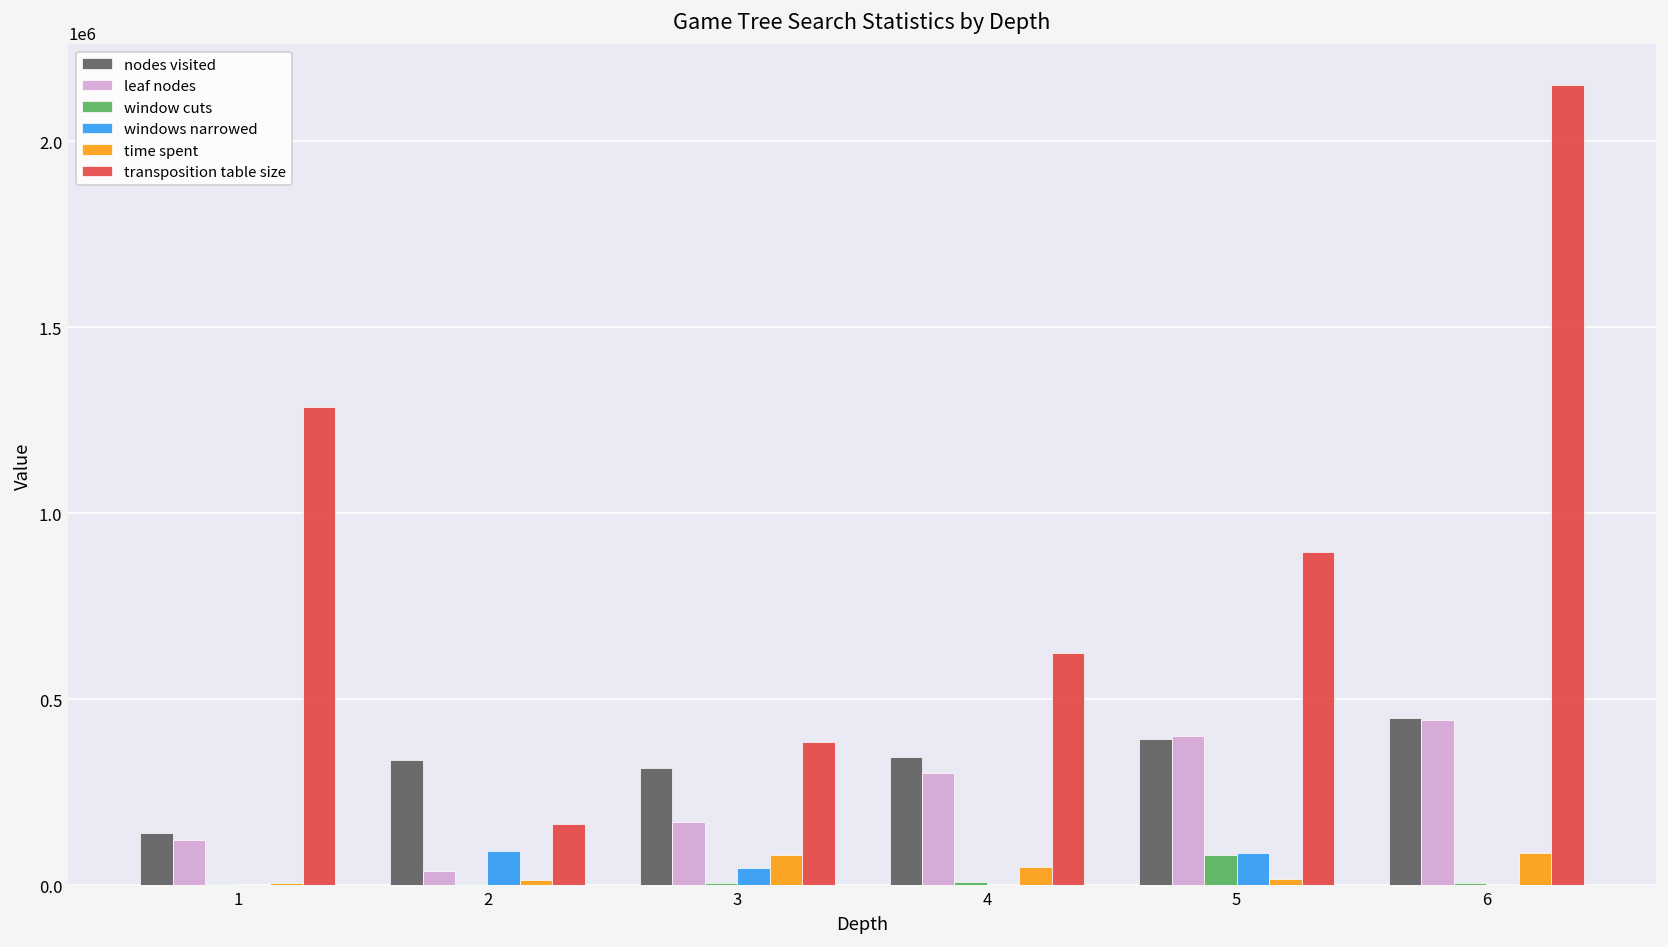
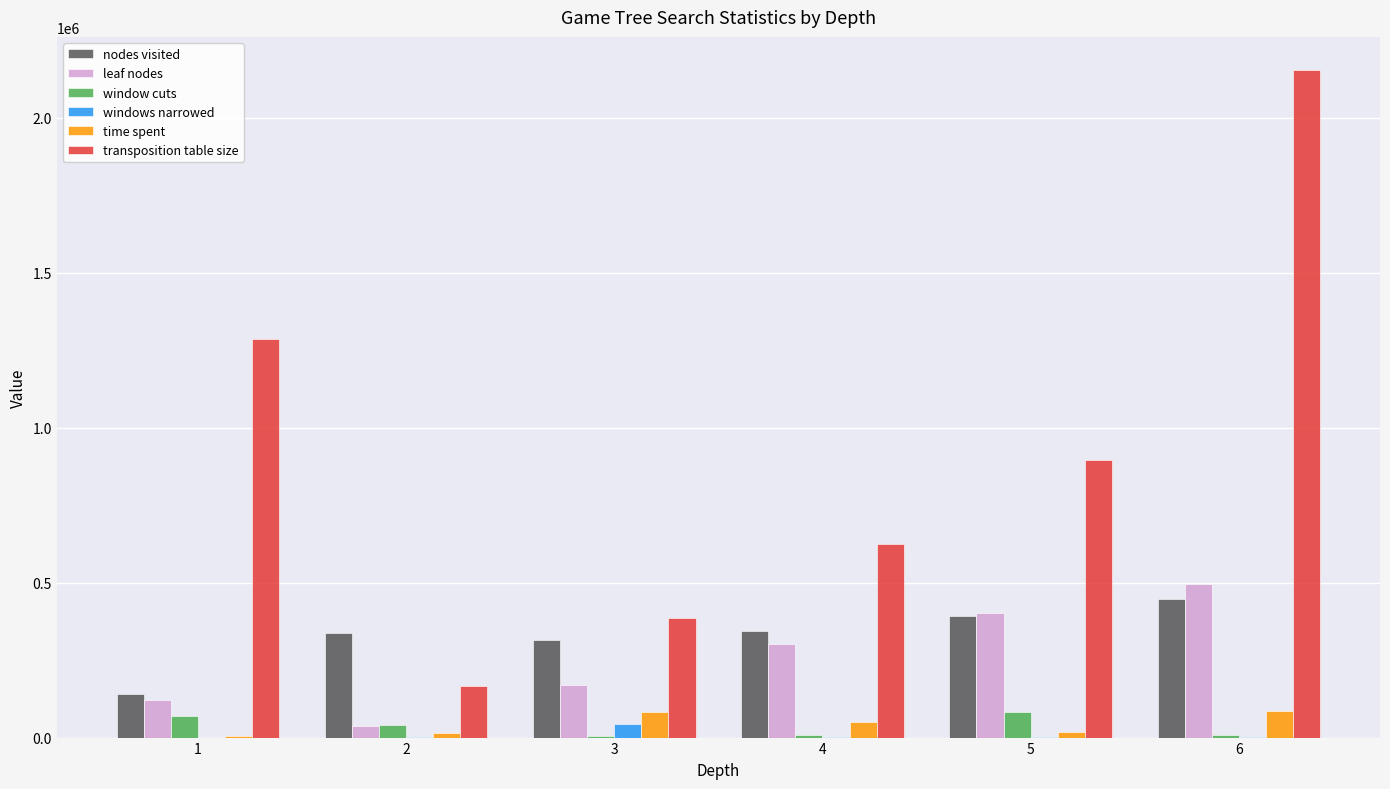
  {
    "nodes visited": {
      "1": 140000,
      "2": 340000,
      "3": 320000,
      "4": 340000,
      "5": 390000,
      "6": 450000
    },
    "leaf nodes": {
      "1": 120000,
      "2": 40000,
      "3": 170000,
      "4": 300000,
      "5": 400000,
-     "6": 440000
+     "6": 500000
    },
    "window cuts": {
-     "1": 0,
-     "2": 0,
+     "1": 70000,
+     "2": 40000,
      "5": 80000
    },
    "windows narrowed": {
-     "2": 90000,
+     "2": 0,
      "3": 50000,
-     "5": 90000
+     "5": 0
    },
    "time spent": {
      "2": 20000,
      "3": 80000,
      "4": 50000,
      "5": 20000,
      "6": 90000
    },
    "transposition table size": {
      "1": 1290000,
      "2": 170000,
      "3": 380000,
      "4": 630000,
      "5": 900000,
      "6": 2150000
    }
  }
